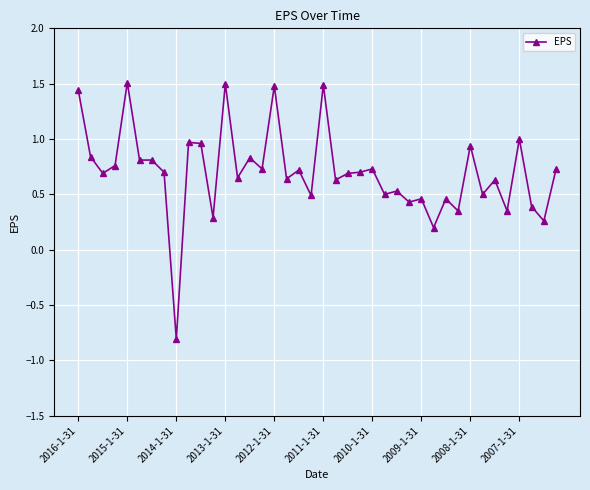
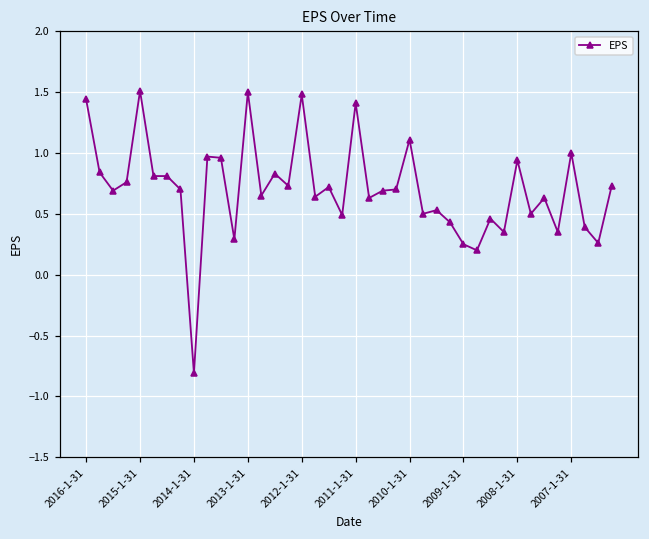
  {
    "2016-1-31": 1.44,
    "2015-1-31": 1.51,
    "2014-1-31": -0.81,
    "2013-1-31": 1.50,
    "2012-1-31": 1.48,
-   "2011-1-31": 1.49,
-   "2010-1-31": 0.73,
-   "2009-1-31": 0.46,
+   "2011-1-31": 1.41,
+   "2010-1-31": 1.11,
+   "2009-1-31": 0.25,
    "2008-1-31": 0.94,
    "2007-1-31": 1.00
  }
